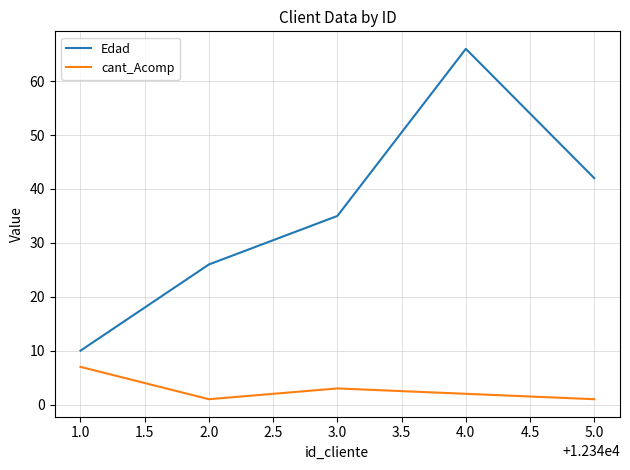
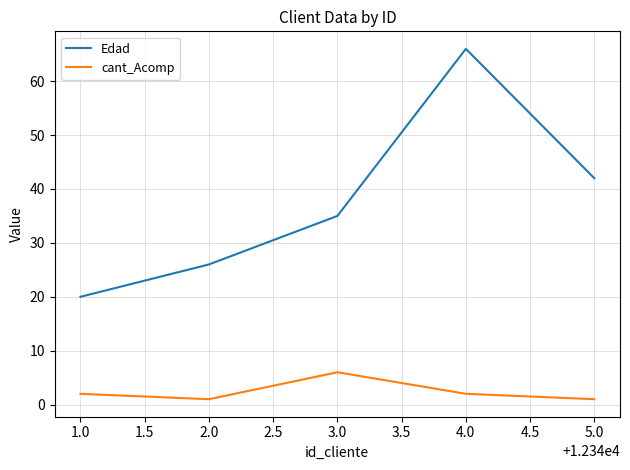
  {
    "Edad": {
-     "1.0": 10,
+     "1.0": 20,
      "2.0": 26,
      "3.0": 35,
      "4.0": 66,
      "5.0": 42
    },
    "cant_Acomp": {
-     "1.0": 7,
+     "1.0": 2,
      "2.0": 1,
-     "3.0": 3,
+     "3.0": 6,
      "4.0": 2,
      "5.0": 1
    }
  }
